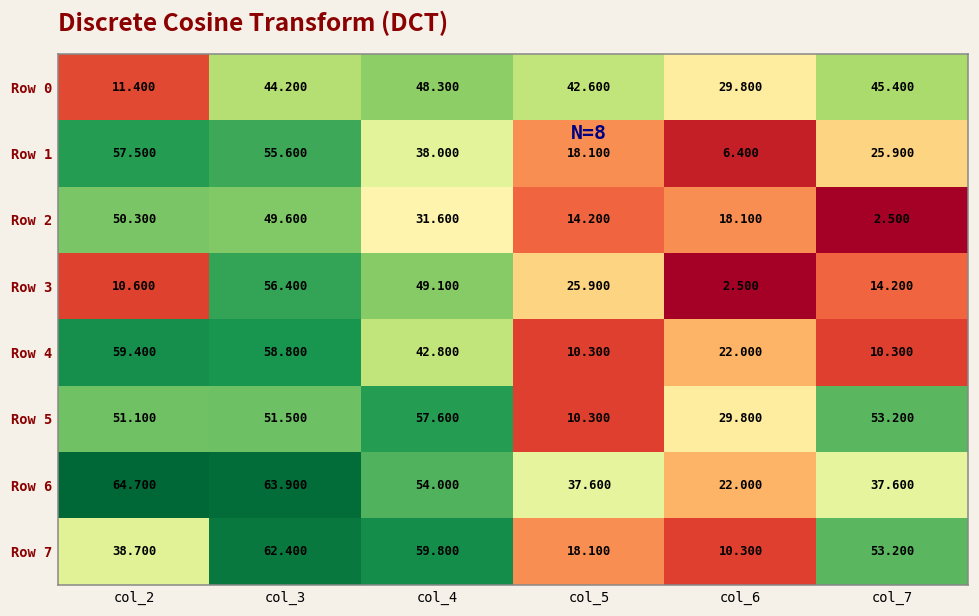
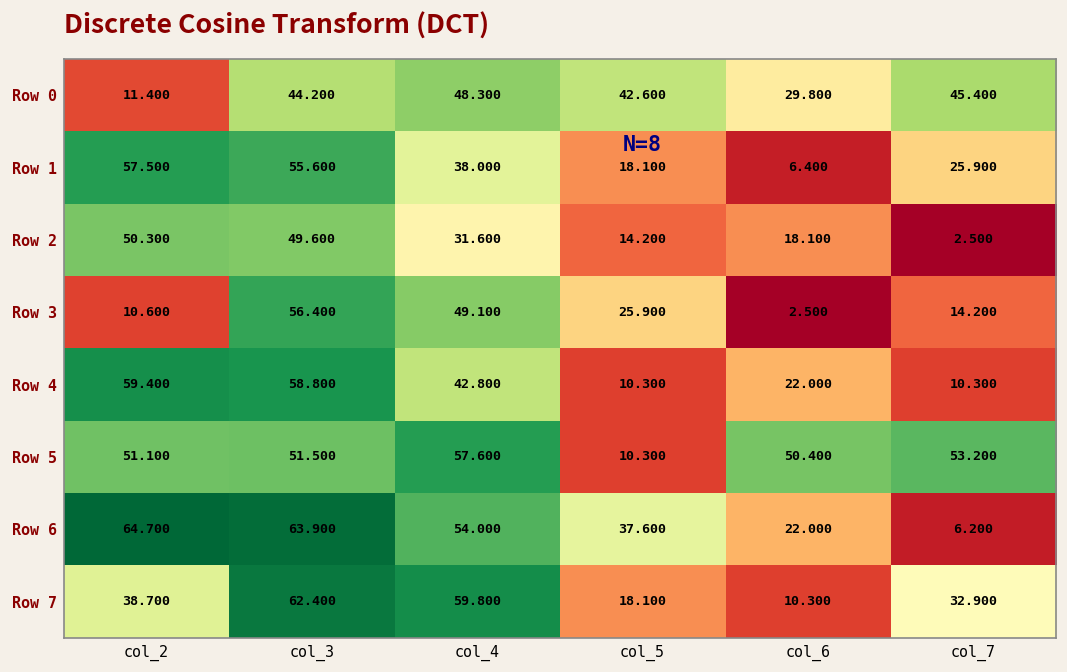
  {
    "Row 0": {
      "col_2": 11.400,
      "col_3": 44.200,
      "col_4": 48.300,
      "col_5": 42.600,
      "col_6": 29.800,
      "col_7": 45.400
    },
    "Row 1": {
      "col_2": 57.500,
      "col_3": 55.600,
      "col_4": 38.000,
      "col_5": 18.100,
      "col_6": 6.400,
      "col_7": 25.900
    },
    "Row 2": {
      "col_2": 50.300,
      "col_3": 49.600,
      "col_4": 31.600,
      "col_5": 14.200,
      "col_6": 18.100,
      "col_7": 2.500
    },
    "Row 3": {
      "col_2": 10.600,
      "col_3": 56.400,
      "col_4": 49.100,
      "col_5": 25.900,
      "col_6": 2.500,
      "col_7": 14.200
    },
    "Row 4": {
      "col_2": 59.400,
      "col_3": 58.800,
      "col_4": 42.800,
      "col_5": 10.300,
      "col_6": 22.000,
      "col_7": 10.300
    },
    "Row 5": {
      "col_2": 51.100,
      "col_3": 51.500,
      "col_4": 57.600,
      "col_5": 10.300,
-     "col_6": 29.800,
+     "col_6": 50.400,
      "col_7": 53.200
    },
    "Row 6": {
      "col_2": 64.700,
      "col_3": 63.900,
      "col_4": 54.000,
      "col_5": 37.600,
      "col_6": 22.000,
-     "col_7": 37.600
+     "col_7": 6.200
    },
    "Row 7": {
      "col_2": 38.700,
      "col_3": 62.400,
      "col_4": 59.800,
      "col_5": 18.100,
      "col_6": 10.300,
-     "col_7": 53.200
+     "col_7": 32.900
    }
  }
